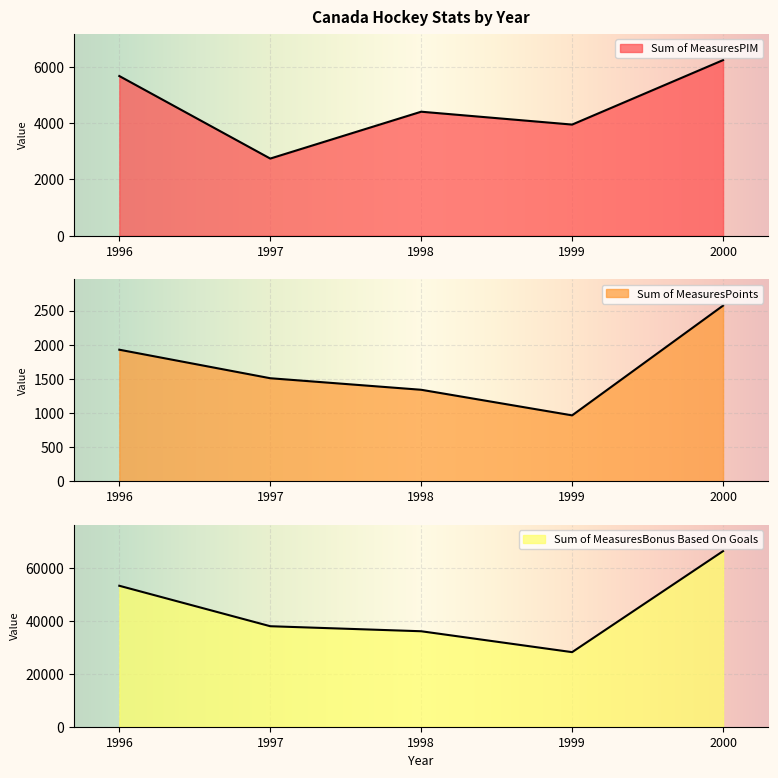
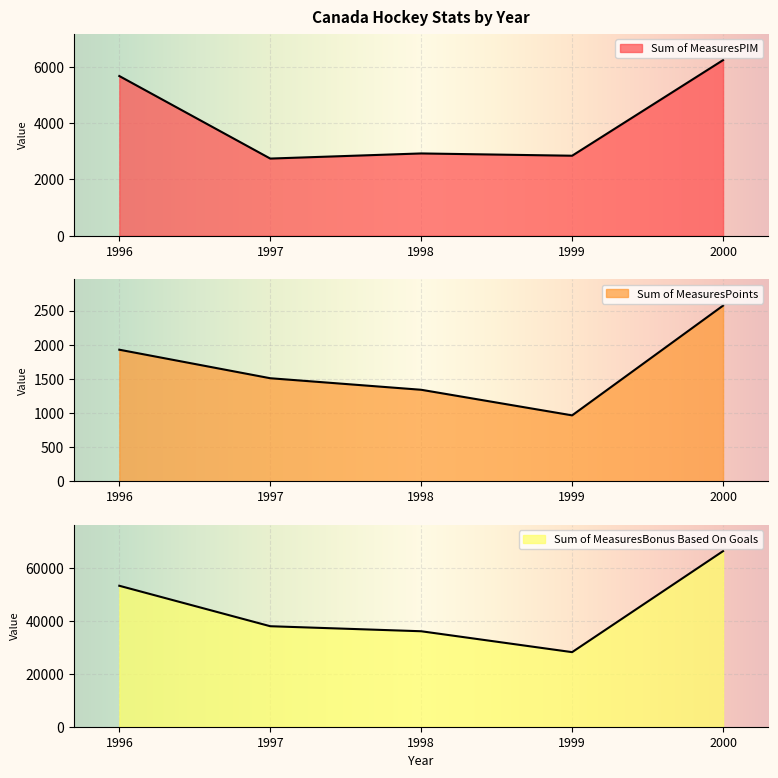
  {
    "Canada Hockey Stats by Year": {
      "1996": 5700,
      "1997": 2700,
-     "1998": 4400,
-     "1999": 3900,
+     "1998": 2900,
+     "1999": 2800,
      "2000": 6200
    }
  }
